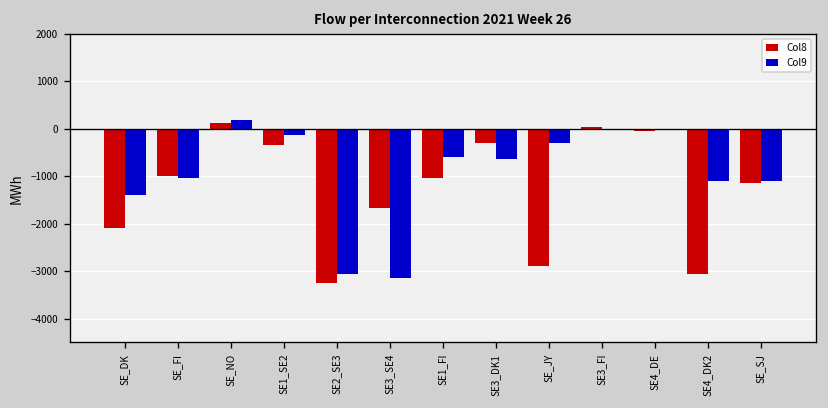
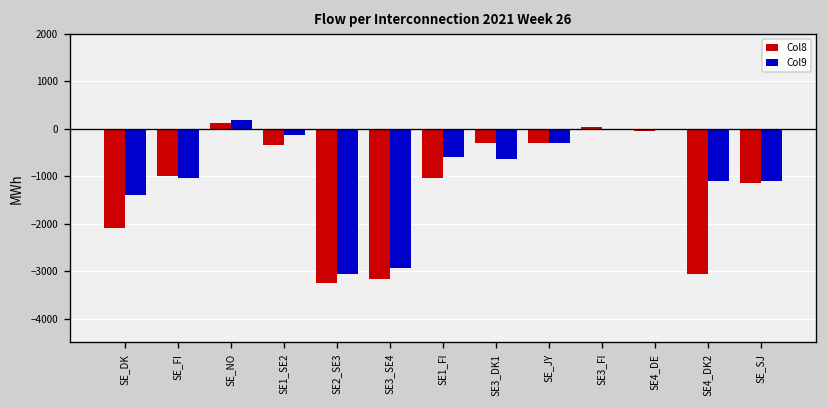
  {
    "Col8": {
      "SE_DK": -2100,
      "SE_FI": -1000,
      "SE_NO": 100,
      "SE1_SE2": -400,
      "SE2_SE3": -3200,
-     "SE3_SE4": -1700,
+     "SE3_SE4": -3200,
      "SE1_FI": -1000,
      "SE3_DK1": -300,
-     "SE_JY": -2900,
+     "SE_JY": -300,
      "SE4_DK2": -3100,
      "SE_SJ": -1100
    },
    "Col9": {
      "SE_DK": -1400,
      "SE_FI": -1000,
      "SE_NO": 200,
      "SE1_SE2": -100,
      "SE2_SE3": -3100,
-     "SE3_SE4": -3100,
+     "SE3_SE4": -2900,
      "SE1_FI": -600,
      "SE3_DK1": -600,
      "SE_JY": -300,
      "SE4_DK2": -1100,
      "SE_SJ": -1100
    }
  }
